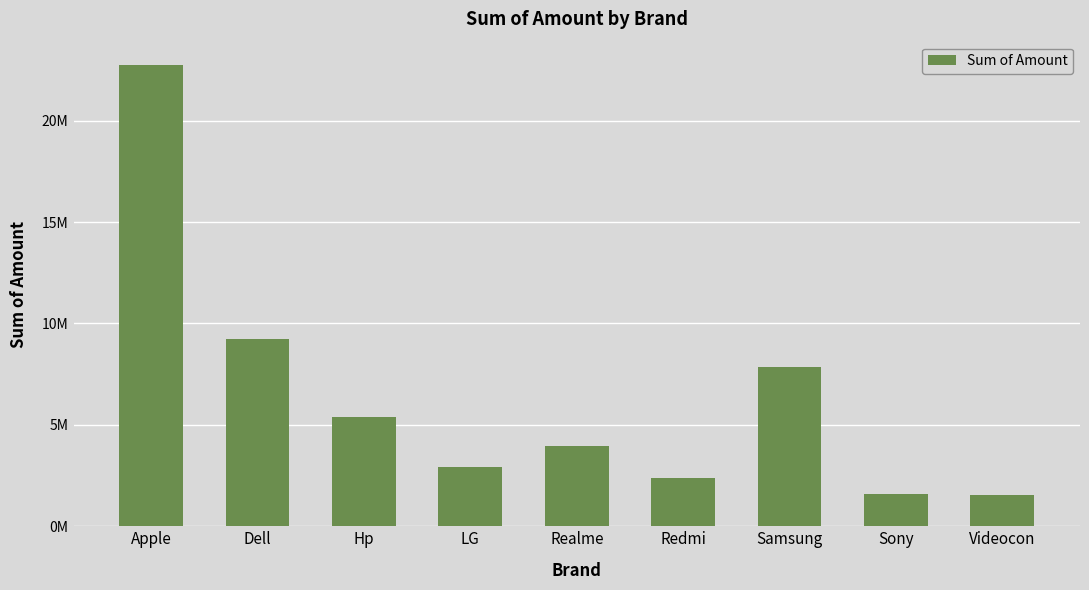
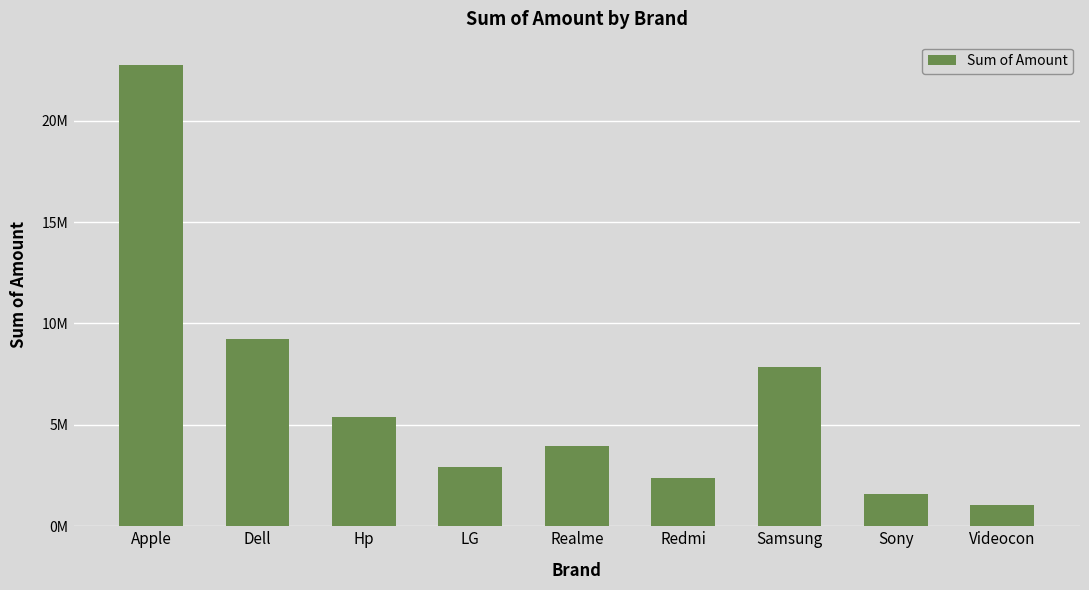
  {
    "Apple": 22800000,
    "Dell": 9200000,
    "Hp": 5400000,
    "LG": 2900000,
    "Realme": 3900000,
    "Redmi": 2400000,
    "Samsung": 7800000,
    "Sony": 1600000,
-   "Videocon": 1500000
+   "Videocon": 1000000
  }
